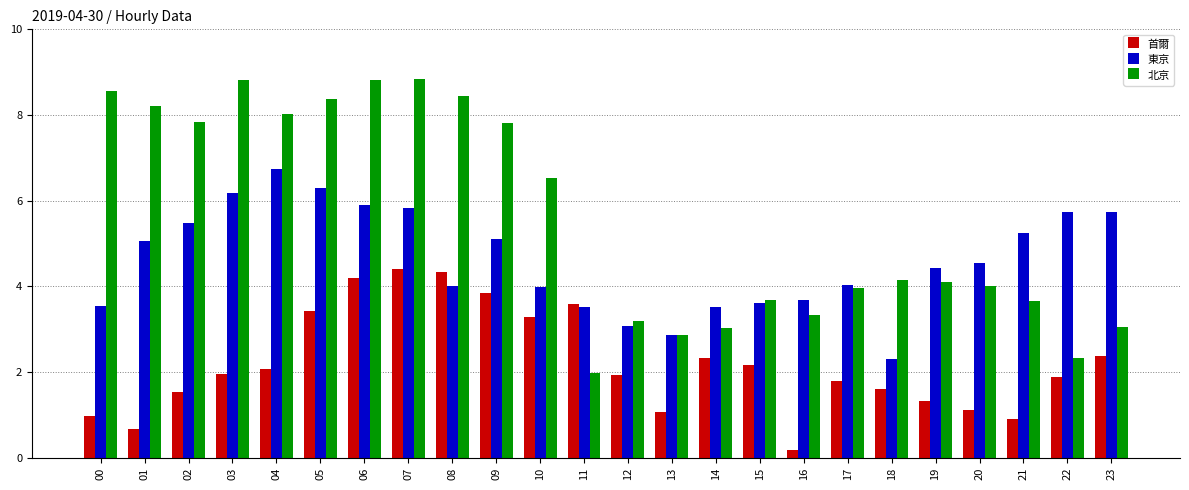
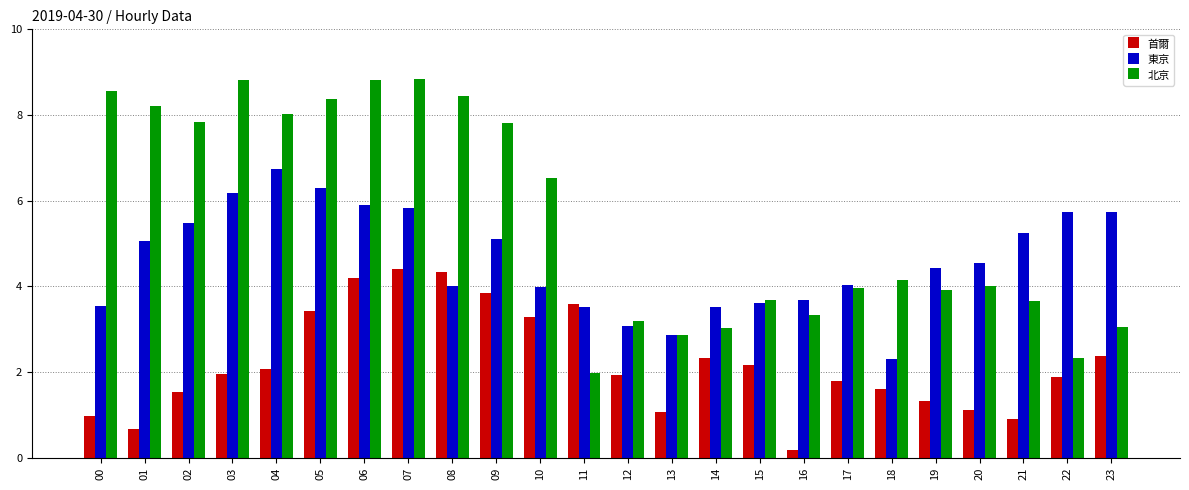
  {
    "首爾": {
      "00": 1.0,
      "01": 0.7,
      "02": 1.5,
      "03": 2.0,
      "04": 2.1,
      "05": 3.4,
      "06": 4.2,
      "07": 4.4,
      "08": 4.3,
      "09": 3.8,
      "10": 3.3,
      "11": 3.6,
      "12": 1.9,
      "13": 1.1,
      "14": 2.3,
      "15": 2.2,
      "16": 0.2,
      "17": 1.8,
      "18": 1.6,
      "19": 1.3,
      "20": 1.1,
      "21": 0.9,
      "22": 1.9,
      "23": 2.4
    },
    "東京": {
      "00": 3.5,
      "01": 5.1,
      "02": 5.5,
      "03": 6.2,
      "04": 6.7,
      "05": 6.3,
      "06": 5.9,
      "07": 5.8,
      "08": 4.0,
      "09": 5.1,
      "10": 4.0,
      "11": 3.5,
      "12": 3.1,
      "13": 2.9,
      "14": 3.5,
      "15": 3.6,
      "16": 3.7,
      "17": 4.0,
      "18": 2.3,
      "19": 4.4,
      "20": 4.5,
      "21": 5.3,
      "22": 5.7,
      "23": 5.7
    },
    "北京": {
      "00": 8.6,
      "01": 8.2,
      "02": 7.8,
      "03": 8.8,
      "04": 8.0,
      "05": 8.4,
      "06": 8.8,
      "07": 8.8,
      "08": 8.4,
      "09": 7.8,
      "10": 6.5,
      "11": 2.0,
      "12": 3.2,
      "13": 2.9,
      "14": 3.0,
      "15": 3.7,
      "16": 3.3,
      "17": 4.0,
      "18": 4.1,
-     "19": 4.1,
+     "19": 3.9,
      "20": 4.0,
      "21": 3.7,
      "22": 2.3,
      "23": 3.1
    }
  }
